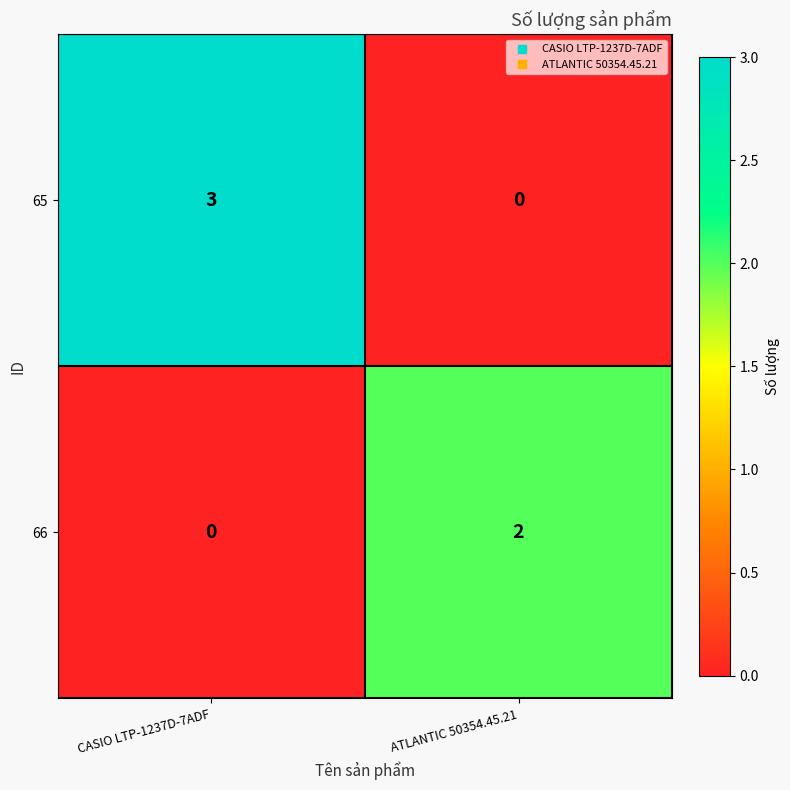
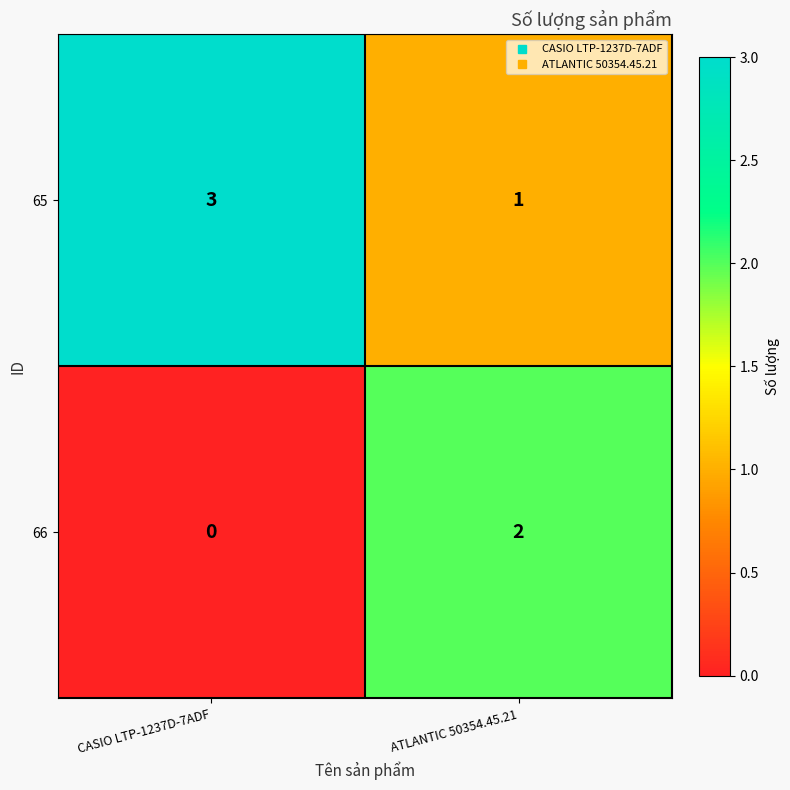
  {
    "65": {
      "CASIO LTP-1237D-7ADF": 3,
-     "ATLANTIC 50354.45.21": 0
+     "ATLANTIC 50354.45.21": 1
    },
    "66": {
      "CASIO LTP-1237D-7ADF": 0,
      "ATLANTIC 50354.45.21": 2
    }
  }
